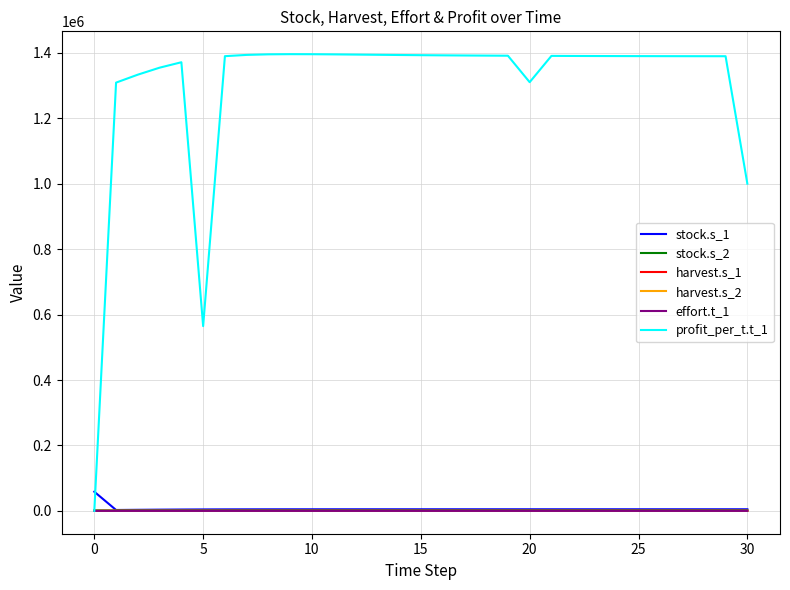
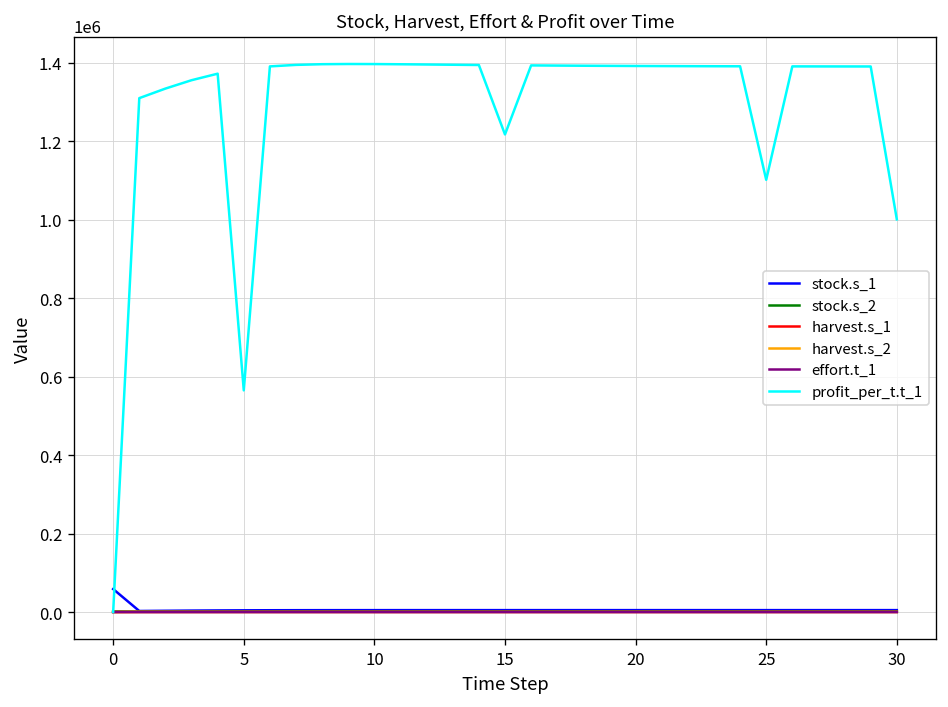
  {
    "stock.s_1": {
      "0": 60000
    },
    "profit_per_t.t_1": {
      "5": 560000,
      "10": 1400000,
-     "15": 1390000,
-     "20": 1310000,
-     "25": 1390000,
+     "15": 1220000,
+     "20": 1390000,
+     "25": 1100000,
      "30": 1000000
    }
  }
